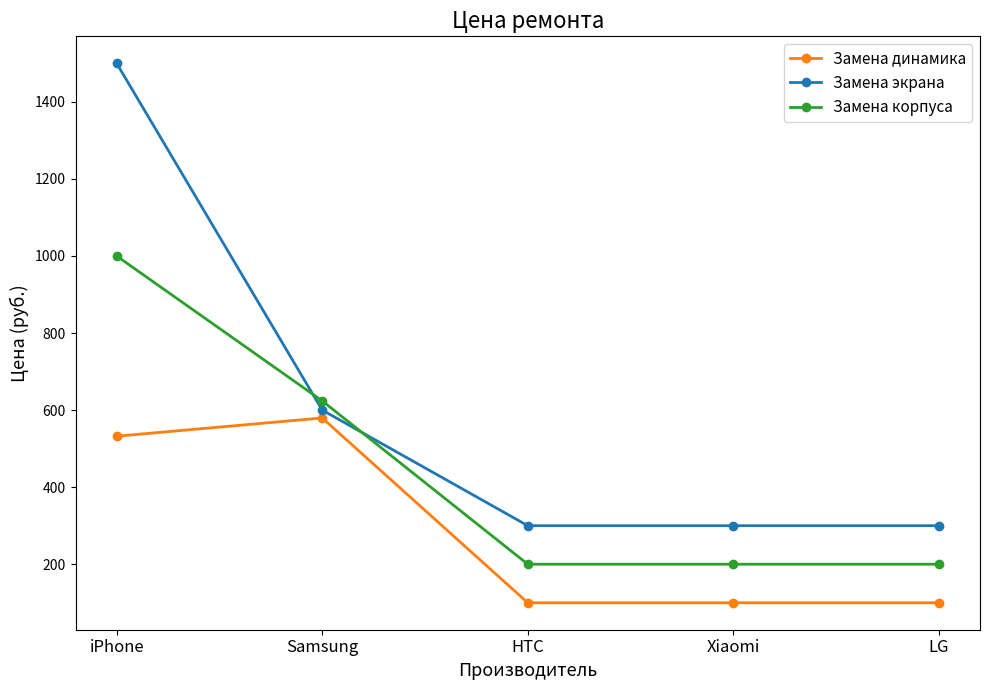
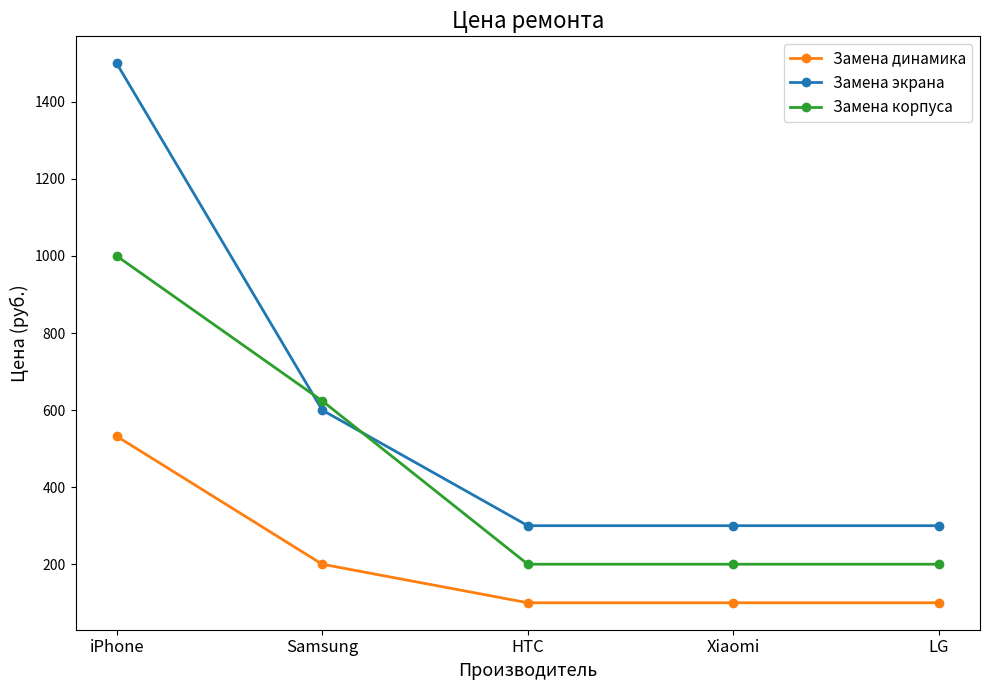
  {
    "Замена динамика": {
      "iPhone": 530,
-     "Samsung": 580,
+     "Samsung": 200,
      "HTC": 100,
      "Xiaomi": 100,
      "LG": 100
    },
    "Замена экрана": {
      "iPhone": 1500,
      "Samsung": 600,
      "HTC": 300,
      "Xiaomi": 300,
      "LG": 300
    },
    "Замена корпуса": {
      "iPhone": 1000,
      "Samsung": 620,
      "HTC": 200,
      "Xiaomi": 200,
      "LG": 200
    }
  }
